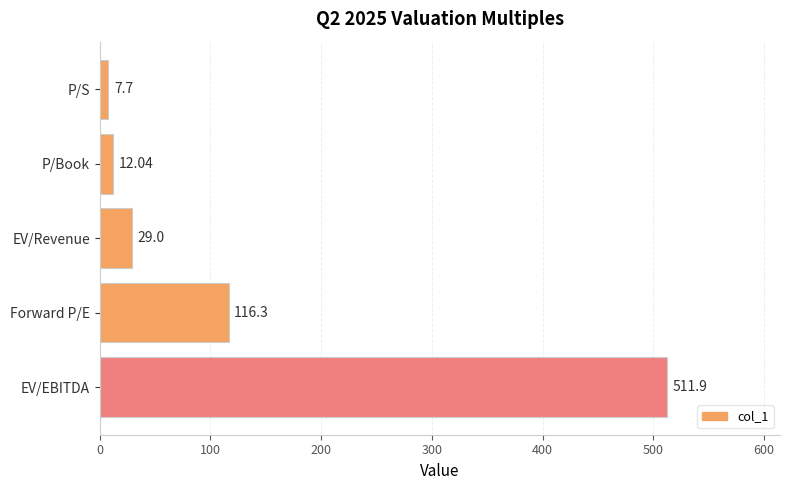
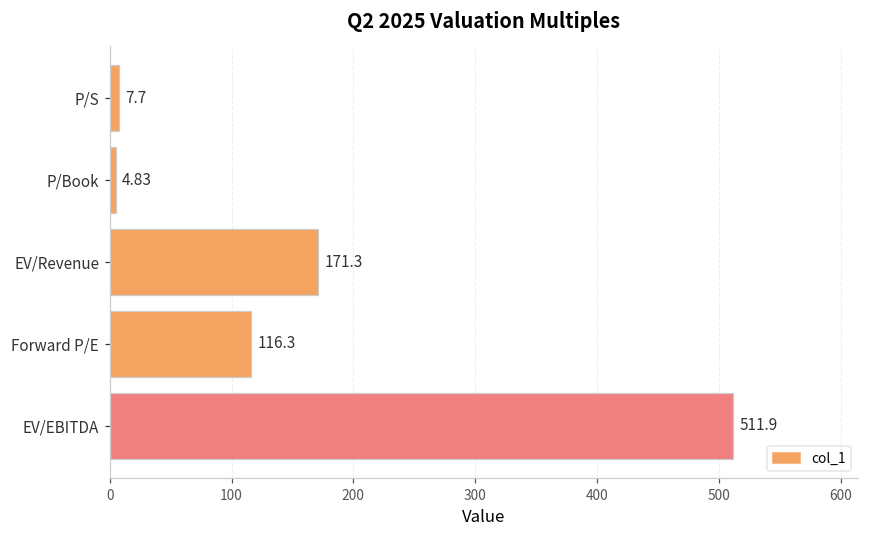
  {
    "P/S": 7.7,
-   "P/Book": 12.04,
-   "EV/Revenue": 29.0,
+   "P/Book": 4.83,
+   "EV/Revenue": 171.3,
    "Forward P/E": 116.3,
    "EV/EBITDA": 511.9
  }
